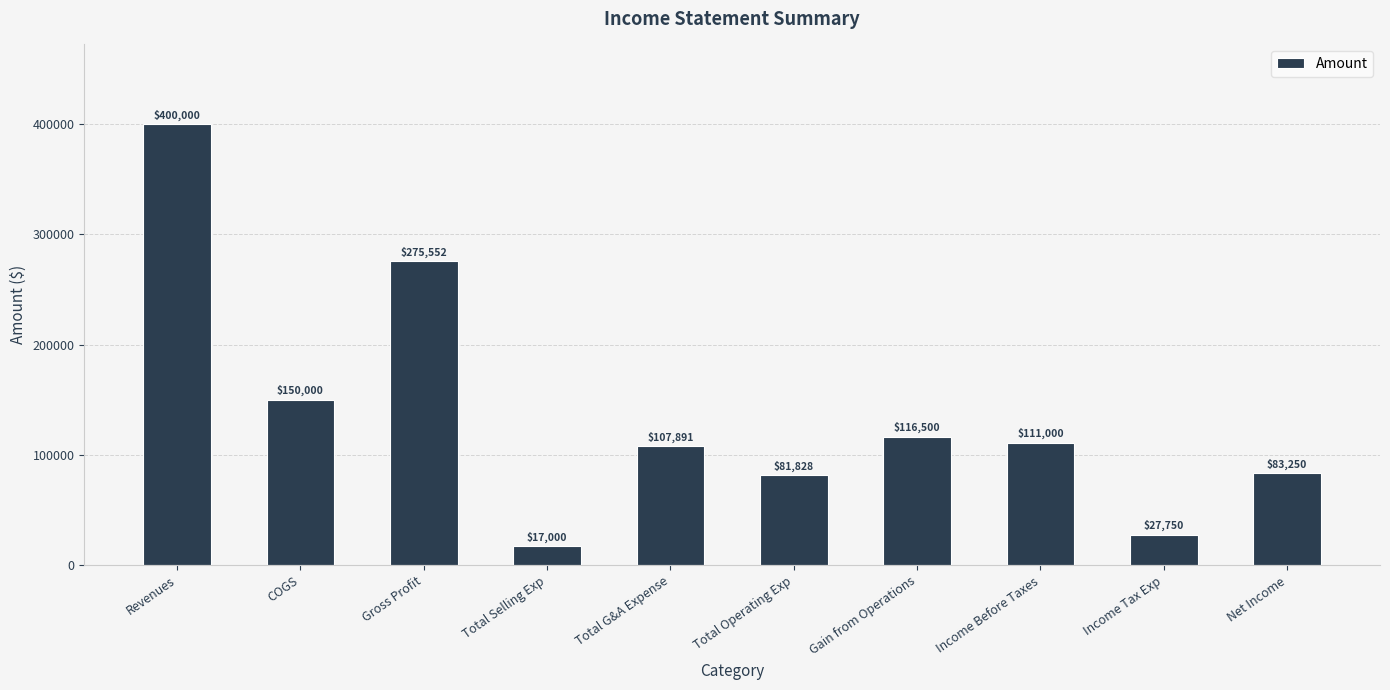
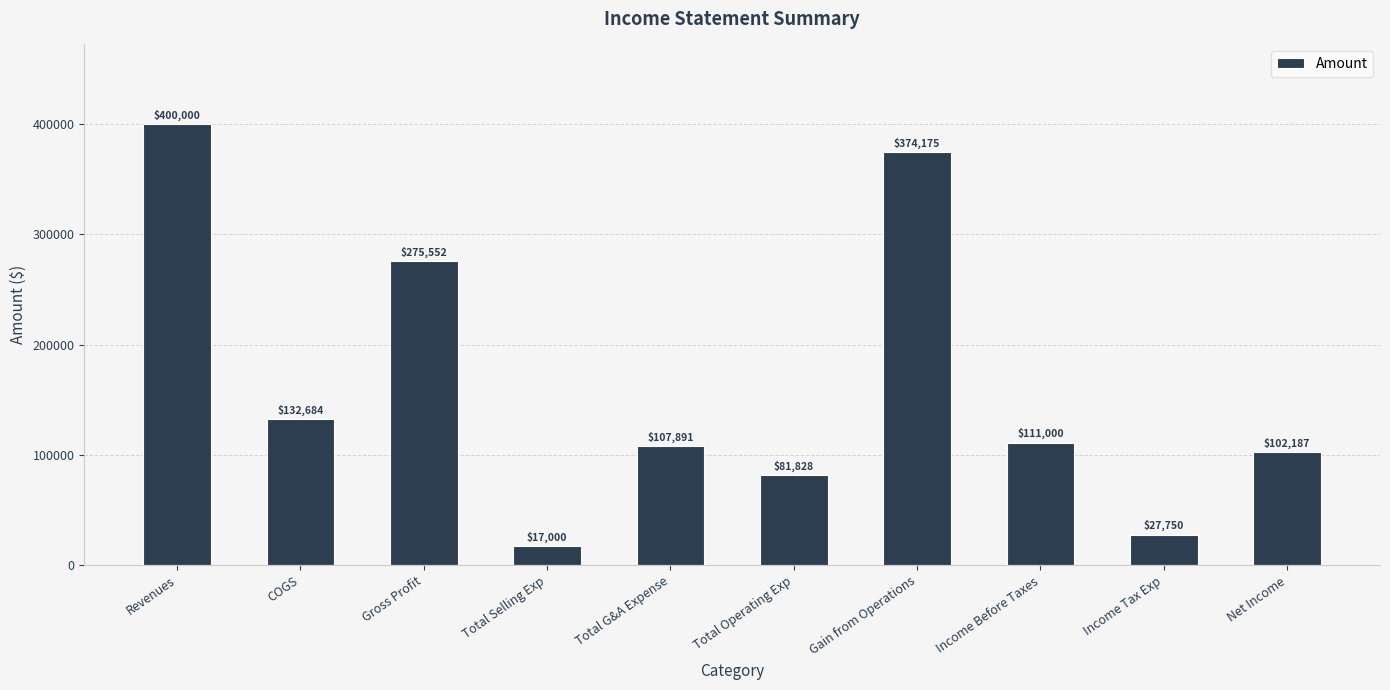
  {
    "Revenues": "$400,000",
-   "COGS": "$150,000",
+   "COGS": "$132,684",
    "Gross Profit": "$275,552",
    "Total Selling Exp": "$17,000",
    "Total G&A Expense": "$107,891",
    "Total Operating Exp": "$81,828",
-   "Gain from Operations": "$116,500",
+   "Gain from Operations": "$374,175",
    "Income Before Taxes": "$111,000",
    "Income Tax Exp": "$27,750",
-   "Net Income": "$83,250"
+   "Net Income": "$102,187"
  }
